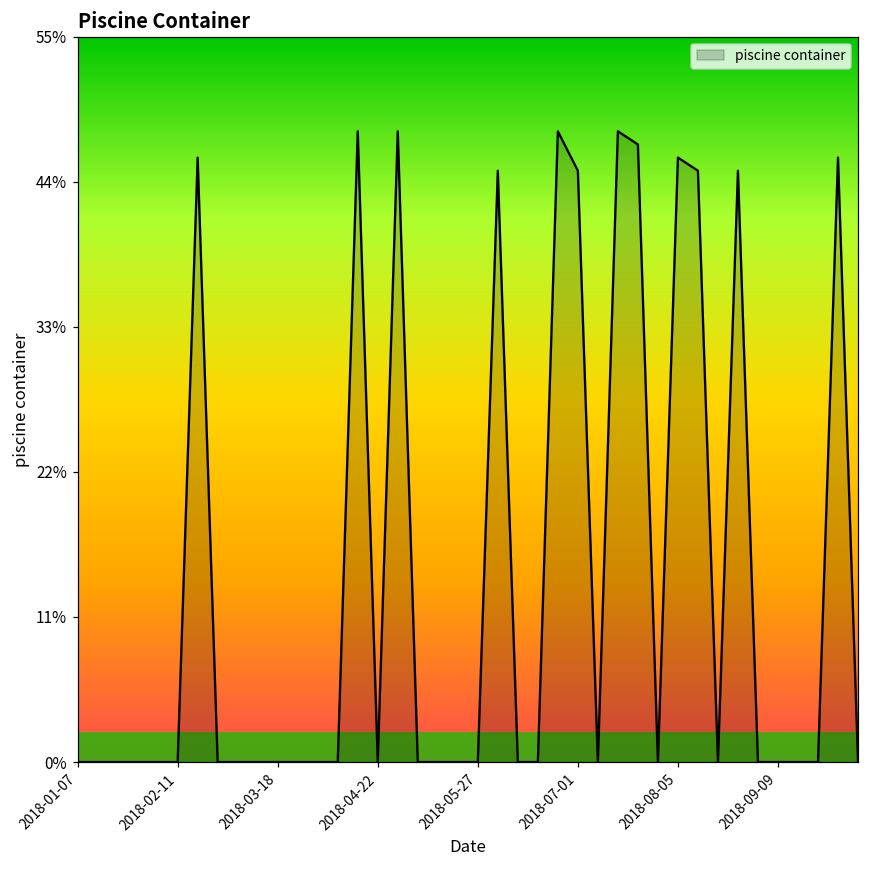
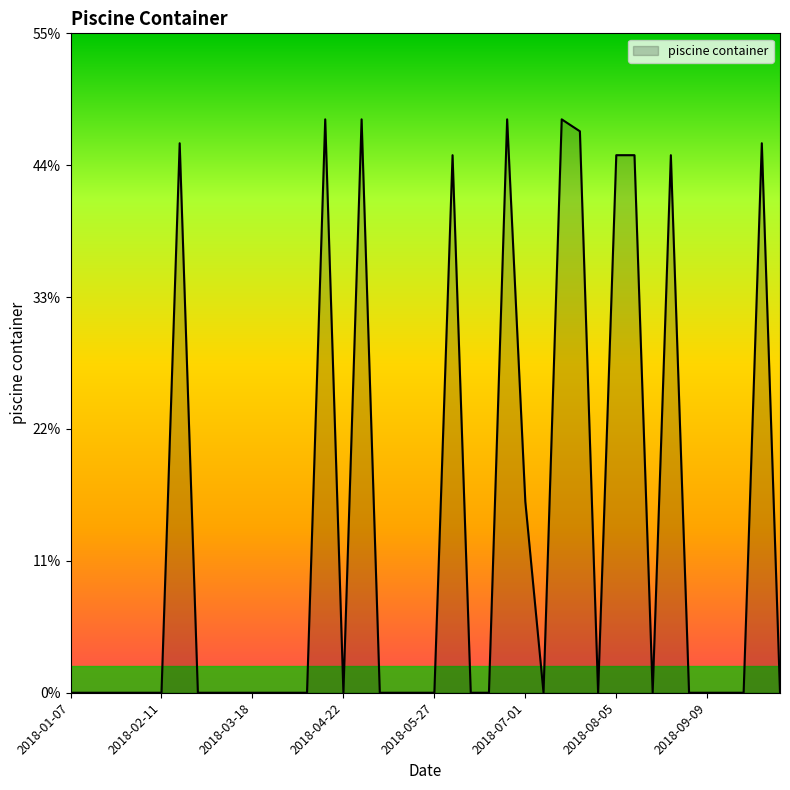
  {
-   "2018-07-01": "45%",
-   "2018-08-05": "46%"
+   "2018-07-01": "16%",
+   "2018-08-05": "45%"
  }
